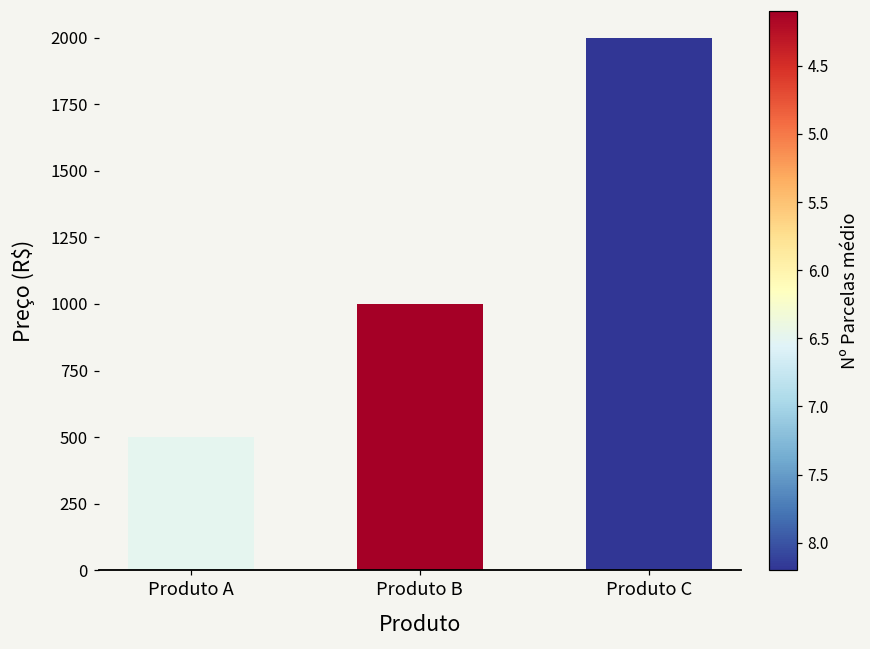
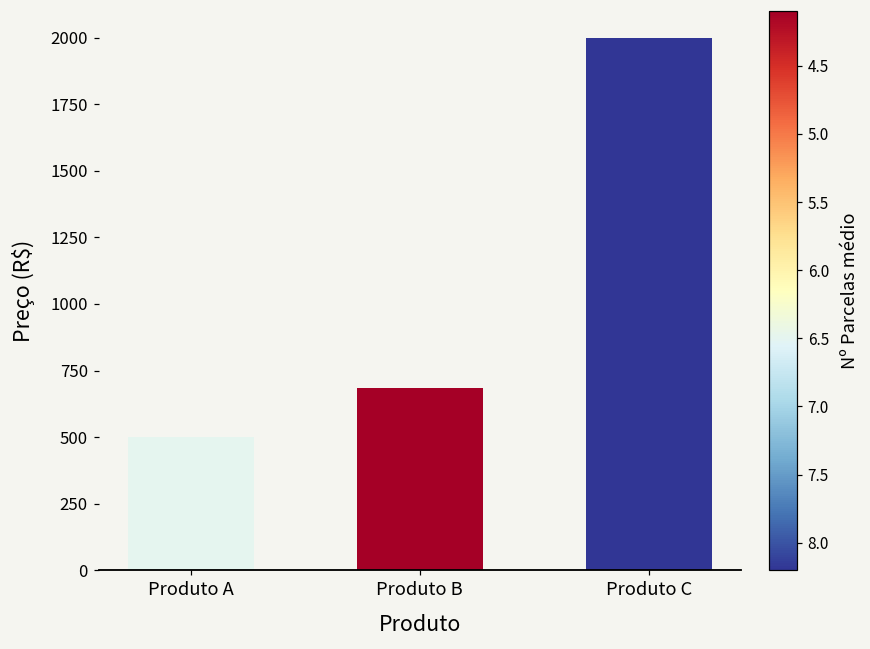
  {
    "Produto A": 500,
-   "Produto B": 1000,
+   "Produto B": 680,
    "Produto C": 2000
  }
